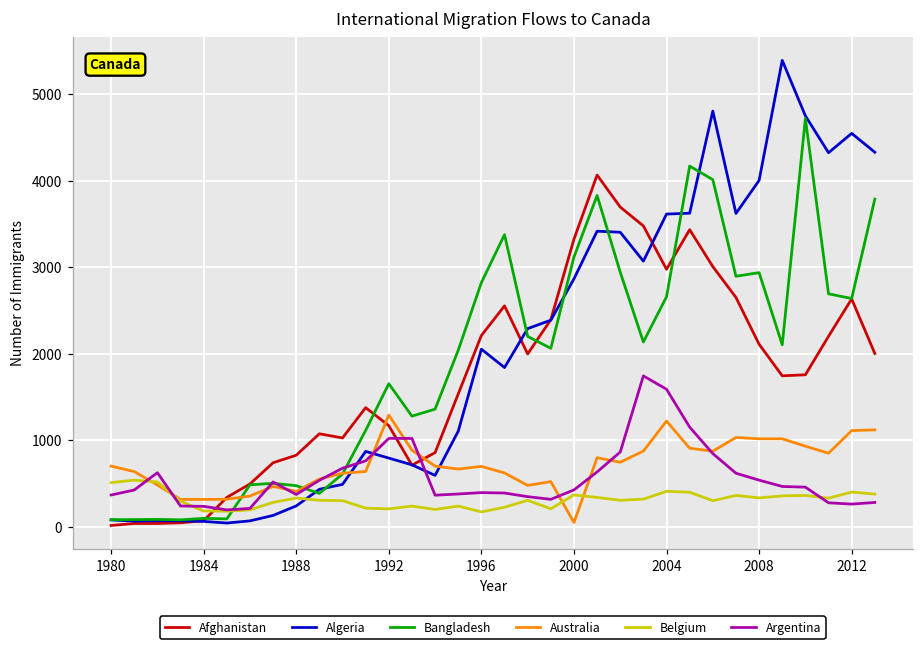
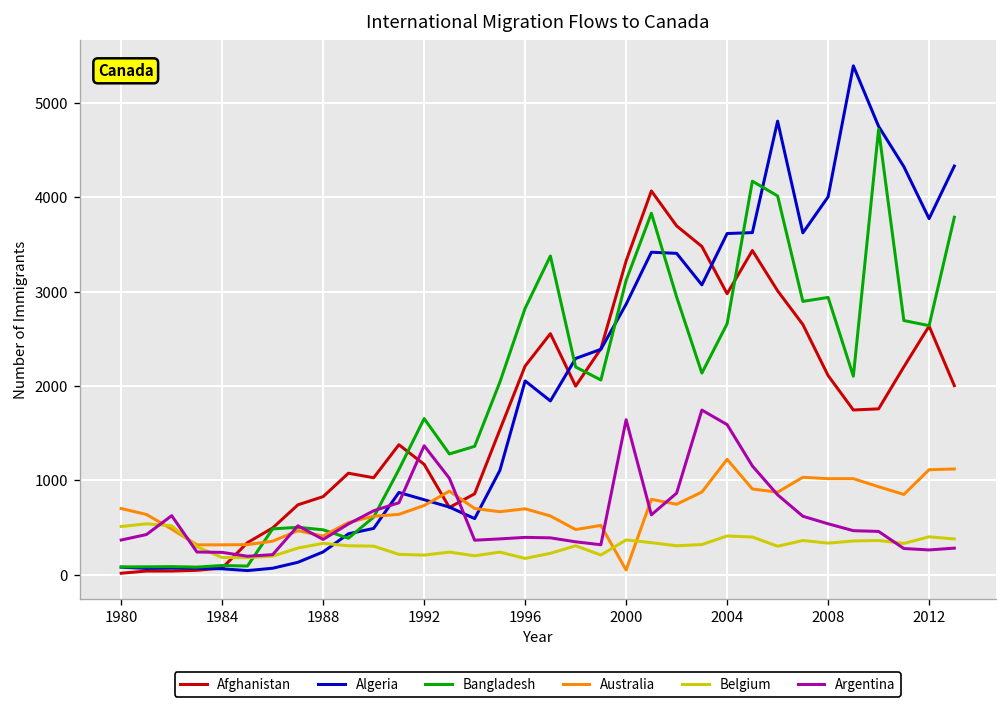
  {
    "Afghanistan": {
      "1980": 0,
      "1988": 800,
      "1992": 1200,
      "1996": 2200,
      "2000": 3300,
      "2004": 3000,
      "2008": 2100
    },
    "Algeria": {
      "1988": 200,
      "1992": 800,
      "1996": 2100,
      "2000": 2900,
      "2004": 3600,
      "2008": 4000,
-     "2012": 4500
+     "2012": 3800
    },
    "Bangladesh": {
      "1988": 500,
      "1992": 1700,
      "1996": 2800,
      "2000": 3100,
      "2004": 2700,
      "2008": 2900
    },
    "Australia": {
      "1980": 700,
      "1984": 300,
      "1988": 400,
-     "1992": 1300,
+     "1992": 700,
      "1996": 700,
      "2000": 100,
      "2004": 1200,
      "2008": 1000,
      "2012": 1100
    },
    "Belgium": {
      "1980": 500,
      "1984": 200,
      "1988": 300,
      "1992": 200,
      "1996": 200,
      "2000": 400,
      "2004": 400,
      "2008": 300,
      "2012": 400
    },
    "Argentina": {
      "1980": 400,
      "1984": 200,
      "1988": 400,
-     "1992": 1000,
+     "1992": 1400,
      "1996": 400,
-     "2000": 400,
+     "2000": 1600,
      "2004": 1600,
      "2008": 500,
      "2012": 300
    }
  }
